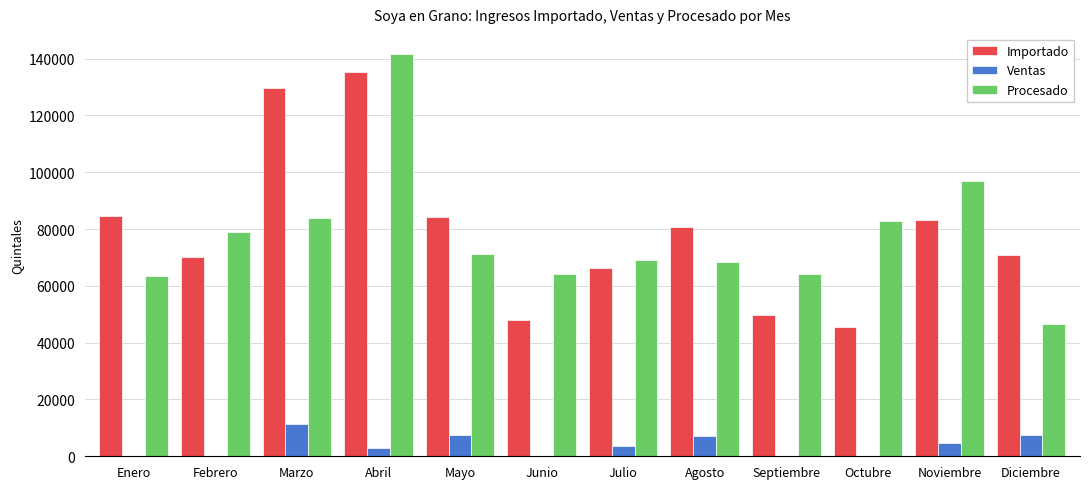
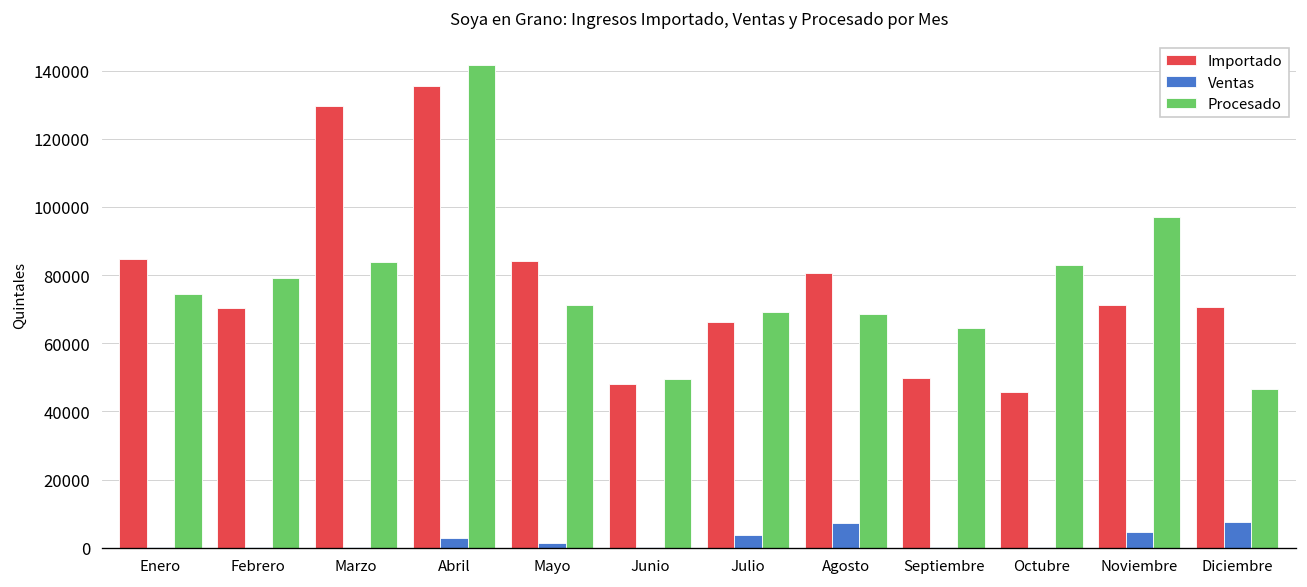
  {
    "Importado": {
      "Enero": 85000,
      "Febrero": 70000,
      "Marzo": 130000,
      "Abril": 135000,
      "Mayo": 84000,
      "Junio": 48000,
      "Julio": 66000,
      "Agosto": 81000,
      "Septiembre": 50000,
      "Octubre": 46000,
-     "Noviembre": 83000,
+     "Noviembre": 71000,
      "Diciembre": 71000
    },
    "Ventas": {
-     "Marzo": 12000,
+     "Marzo": 0,
      "Abril": 3000,
-     "Mayo": 8000,
+     "Mayo": 1000,
      "Julio": 4000,
      "Agosto": 7000,
      "Noviembre": 5000,
      "Diciembre": 8000
    },
    "Procesado": {
-     "Enero": 63000,
+     "Enero": 75000,
      "Febrero": 79000,
      "Marzo": 84000,
      "Abril": 142000,
      "Mayo": 71000,
-     "Junio": 64000,
+     "Junio": 50000,
      "Julio": 69000,
      "Agosto": 69000,
      "Septiembre": 64000,
      "Octubre": 83000,
      "Noviembre": 97000,
      "Diciembre": 46000
    }
  }
